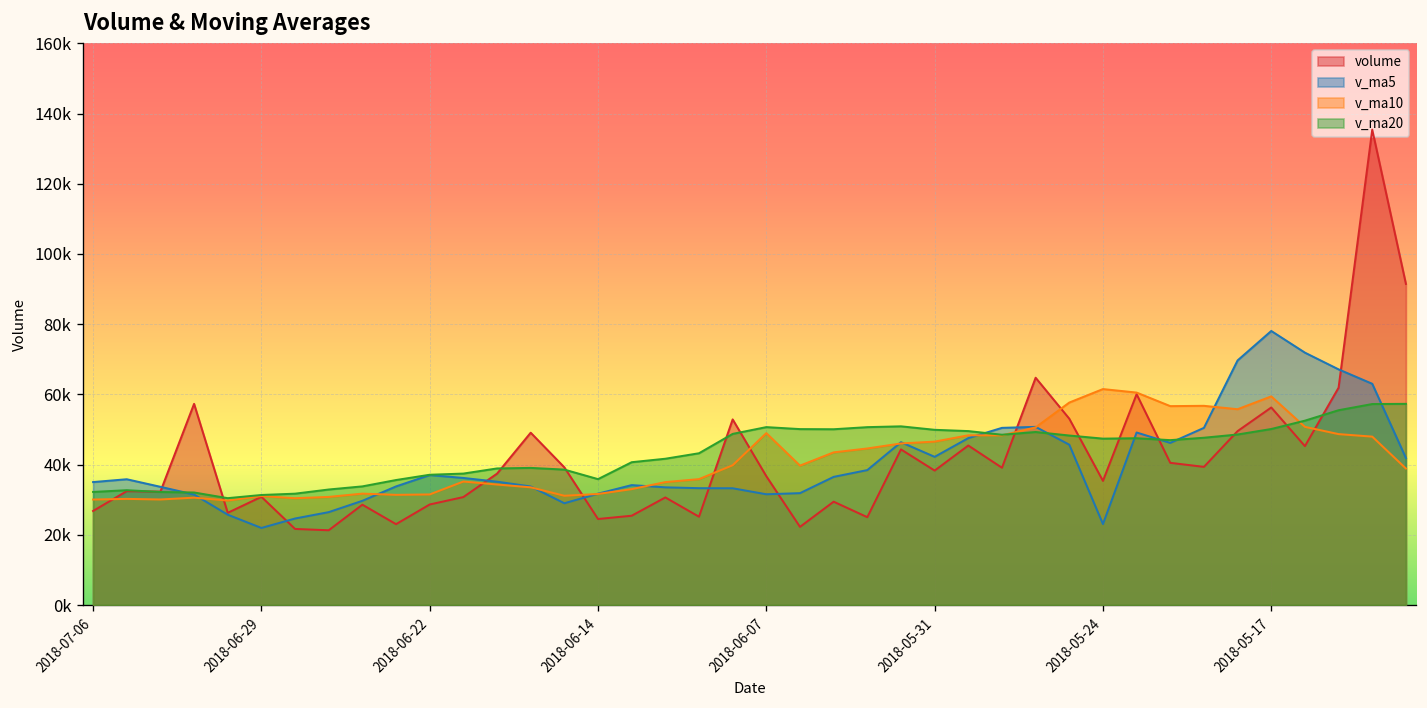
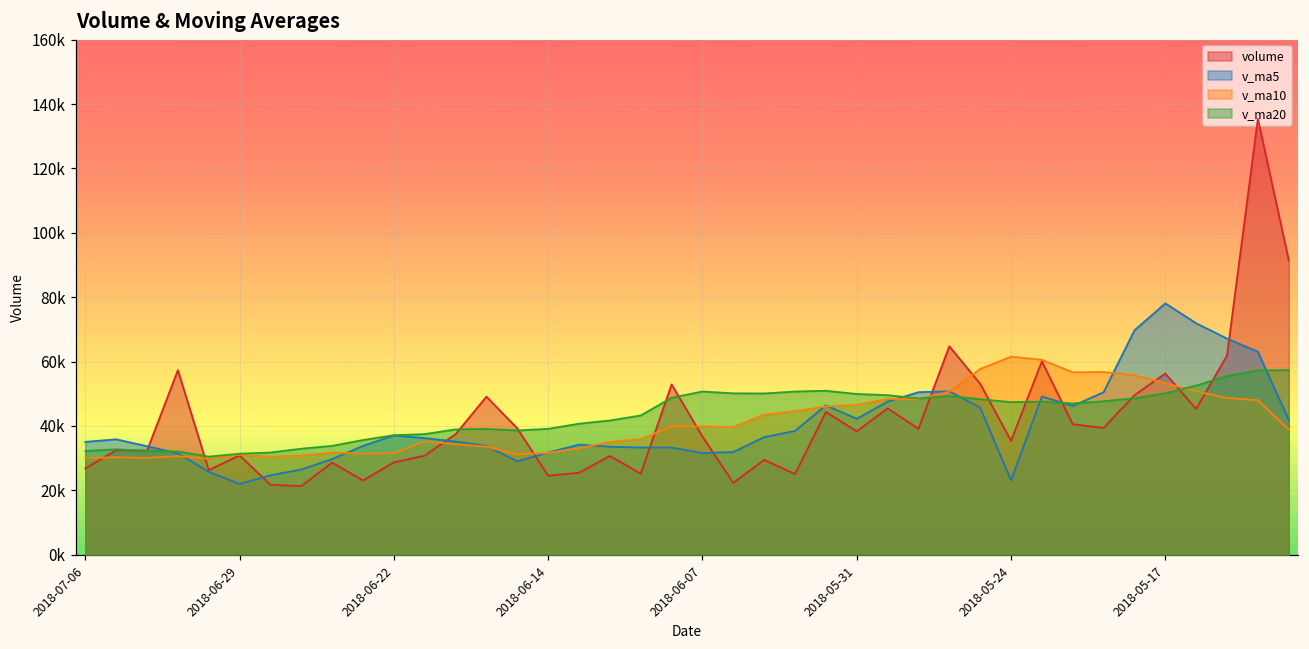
  {
    "volume": {
      "2018-07-06": 27000,
      "2018-06-22": 29000,
      "2018-06-14": 24000,
      "2018-06-07": 37000,
      "2018-05-31": 38000,
      "2018-05-24": 35000,
      "2018-05-17": 56000
    },
    "v_ma5": {
      "2018-07-06": 35000,
      "2018-06-29": 22000,
      "2018-06-07": 32000,
      "2018-05-31": 42000,
      "2018-05-24": 23000,
      "2018-05-17": 78000
    },
    "v_ma10": {
      "2018-07-06": 30000,
      "2018-06-22": 31000,
-     "2018-06-07": 49000,
+     "2018-06-07": 40000,
      "2018-05-31": 47000,
      "2018-05-24": 62000,
-     "2018-05-17": 59000
+     "2018-05-17": 53000
    },
    "v_ma20": {
      "2018-07-06": 32000,
-     "2018-06-14": 36000,
+     "2018-06-14": 39000,
      "2018-06-07": 51000,
      "2018-05-31": 50000,
      "2018-05-24": 47000,
      "2018-05-17": 50000
    }
  }
